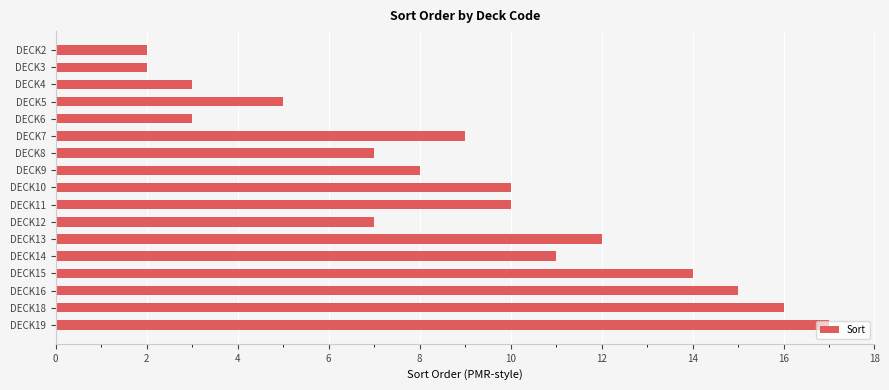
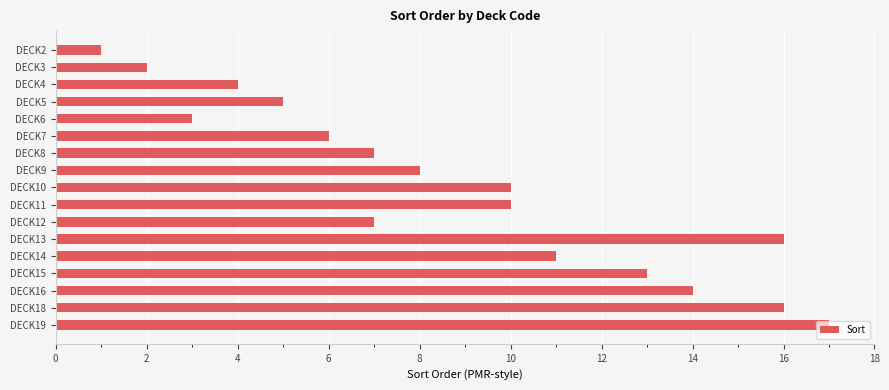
  {
-   "DECK2": 2,
+   "DECK2": 1,
    "DECK3": 2,
-   "DECK4": 3,
+   "DECK4": 4,
    "DECK5": 5,
    "DECK6": 3,
-   "DECK7": 9,
+   "DECK7": 6,
    "DECK8": 7,
    "DECK9": 8,
    "DECK10": 10,
    "DECK11": 10,
    "DECK12": 7,
-   "DECK13": 12,
+   "DECK13": 16,
    "DECK14": 11,
-   "DECK15": 14,
-   "DECK16": 15,
+   "DECK15": 13,
+   "DECK16": 14,
    "DECK18": 16
  }
